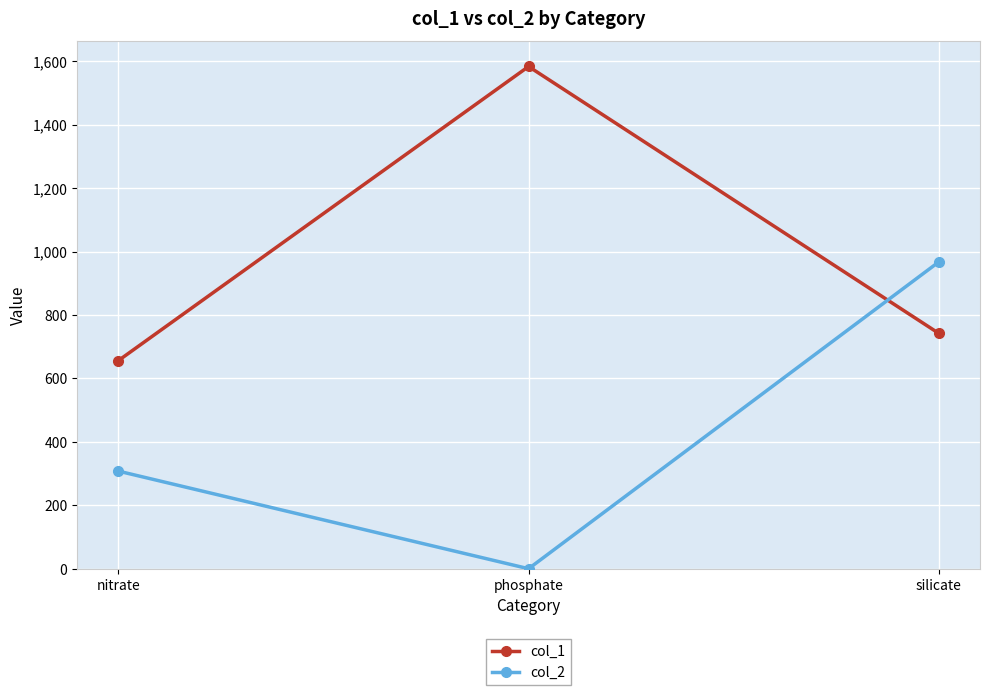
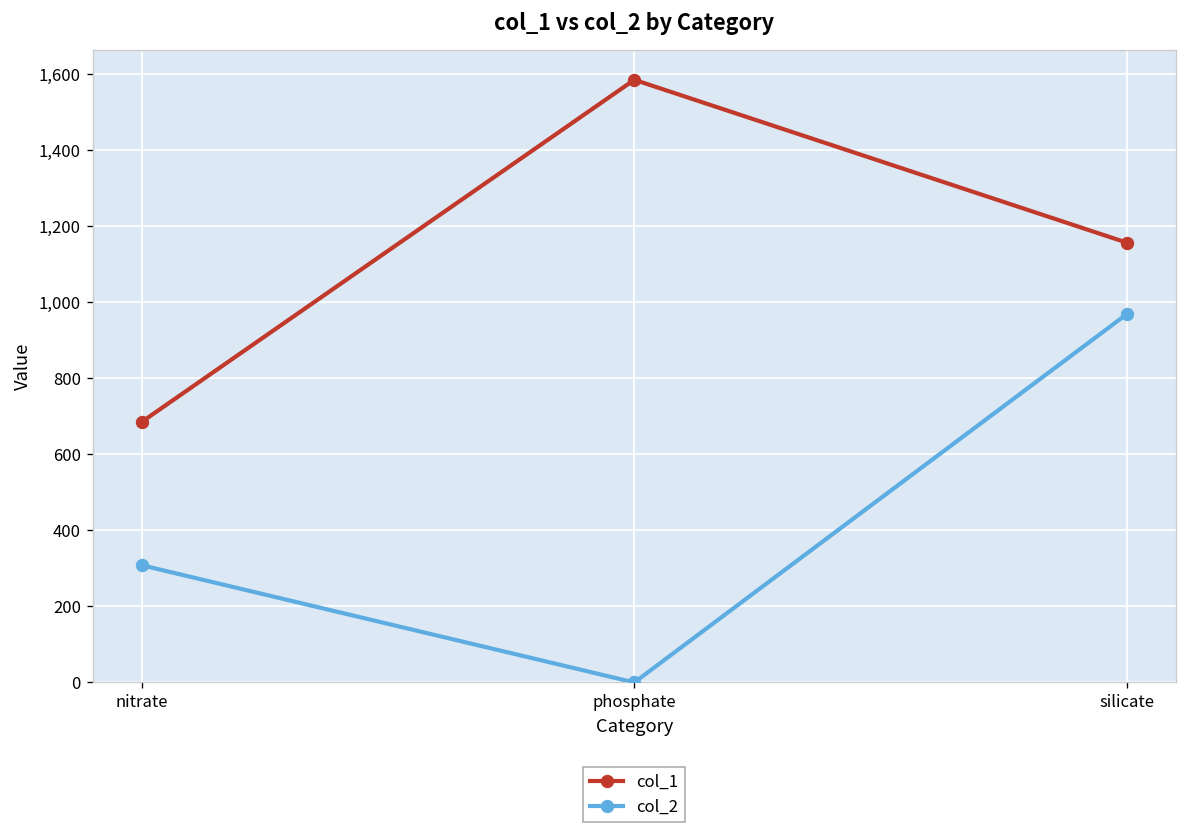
  {
    "col_1": {
-     "nitrate": "660",
+     "nitrate": "690",
      "phosphate": "1,580",
-     "silicate": "740"
+     "silicate": "1,160"
    },
    "col_2": {
      "nitrate": "310",
      "phosphate": "0",
      "silicate": "970"
    }
  }
